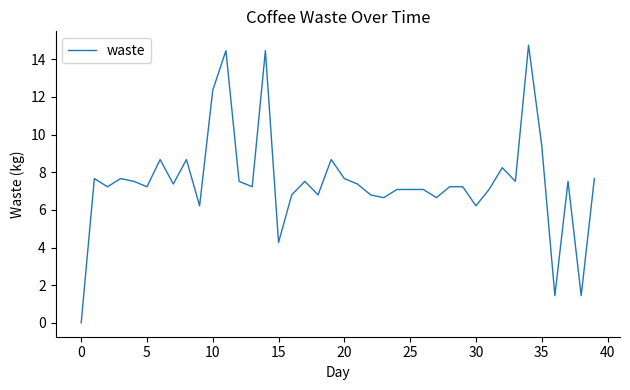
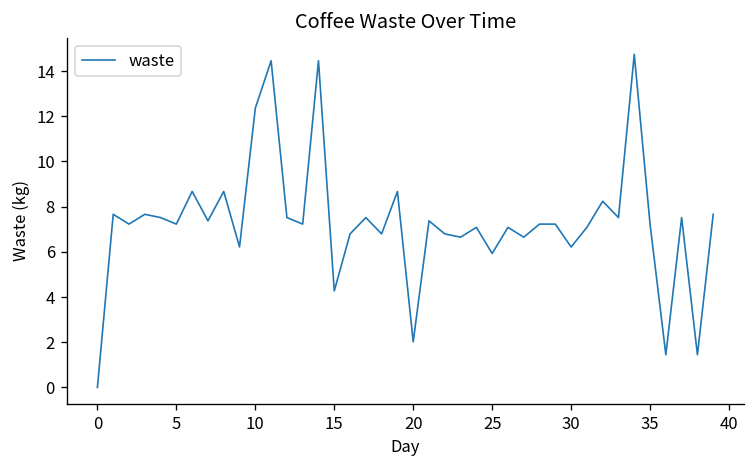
  {
    "0": 0.0,
    "5": 7.2,
    "10": 12.4,
    "15": 4.3,
-   "20": 7.7,
-   "25": 7.1,
+   "20": 2.0,
+   "25": 5.9,
    "30": 6.2,
-   "35": 9.4
+   "35": 7.2
  }
